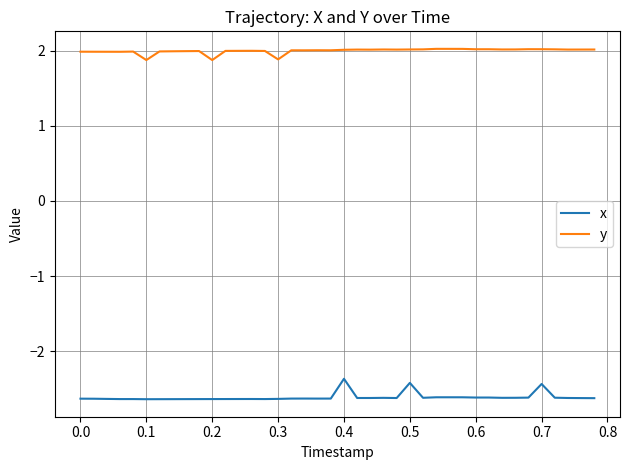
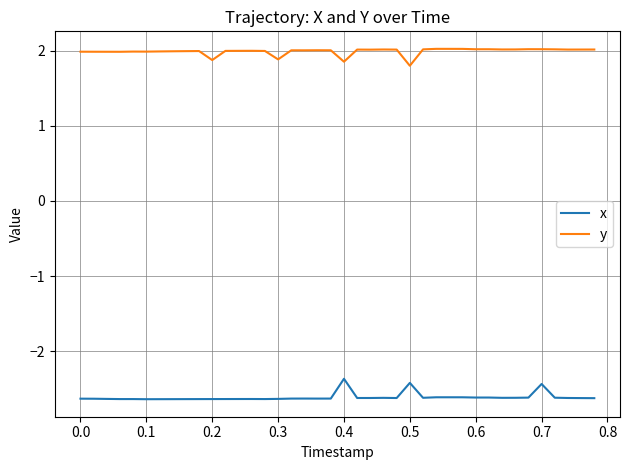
  {
    "x": {
      "0.0": -2.6,
      "0.1": -2.6,
      "0.2": -2.6,
      "0.3": -2.6,
      "0.4": -2.4,
      "0.5": -2.4,
      "0.6": -2.6,
      "0.7": -2.4
    },
    "y": {
      "0.0": 2.0,
-     "0.1": 1.9,
+     "0.1": 2.0,
      "0.2": 1.9,
      "0.3": 1.9,
-     "0.4": 2.0,
-     "0.5": 2.0,
+     "0.4": 1.9,
+     "0.5": 1.8,
      "0.6": 2.0,
      "0.7": 2.0
    }
  }
